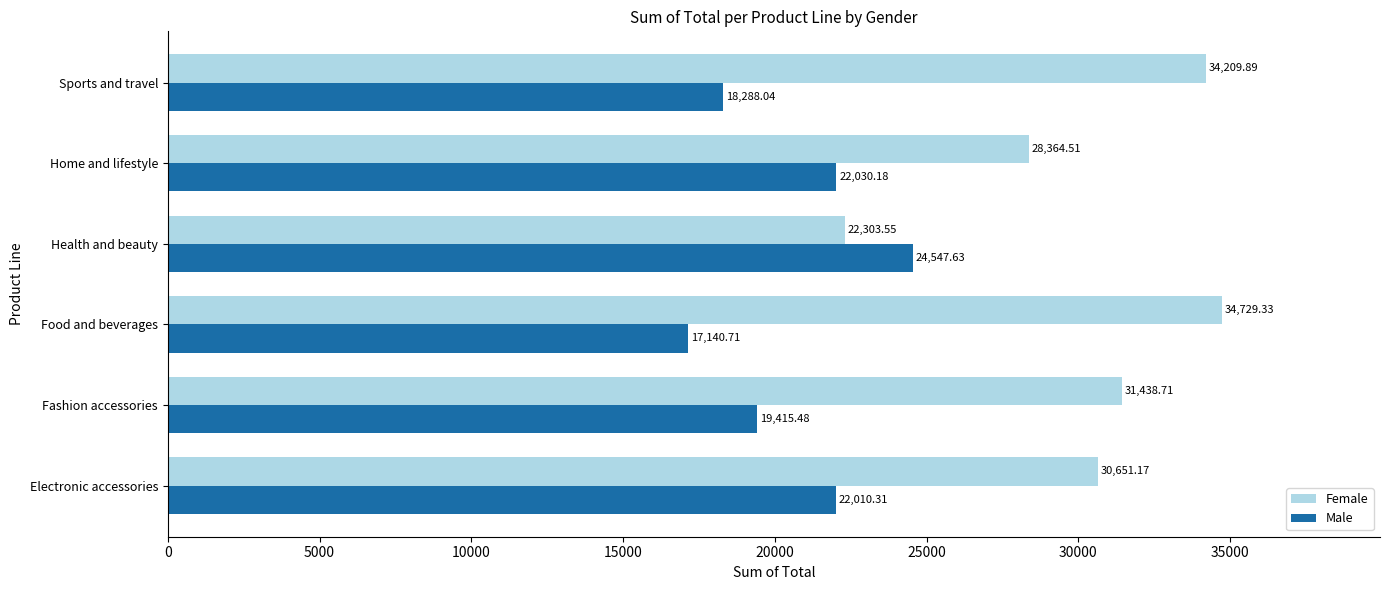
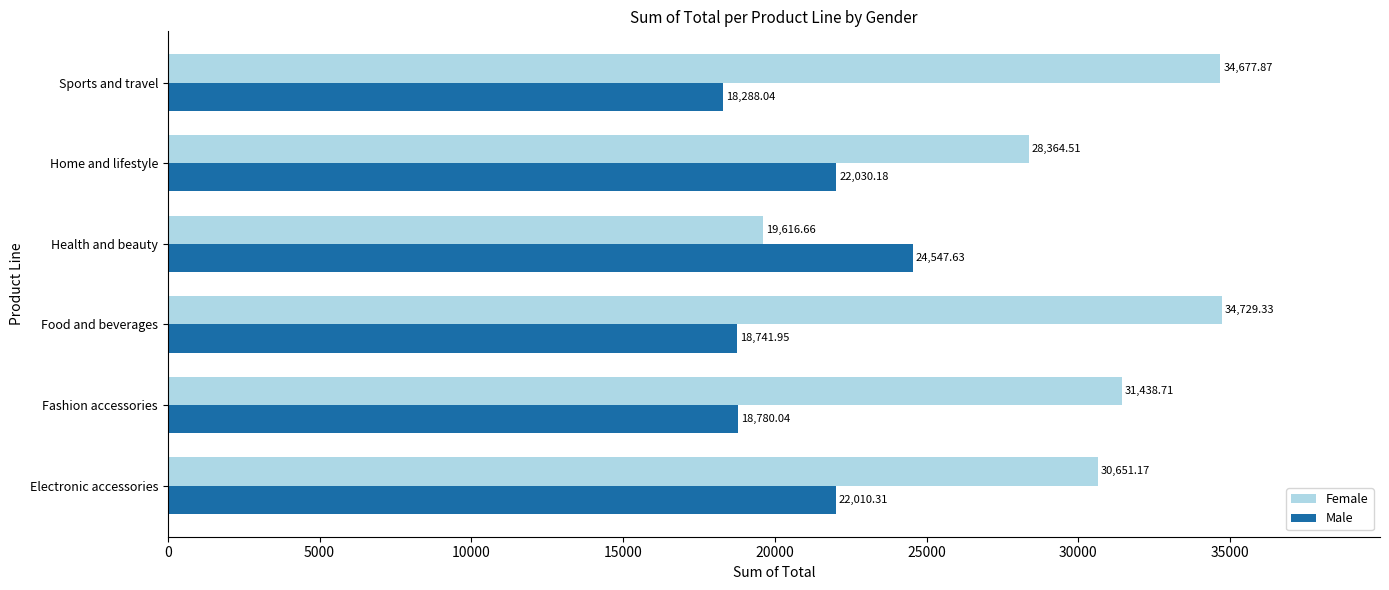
  {
    "Female": {
-     "Sports and travel": "34,209.89",
+     "Sports and travel": "34,677.87",
      "Home and lifestyle": "28,364.51",
-     "Health and beauty": "22,303.55",
+     "Health and beauty": "19,616.66",
      "Food and beverages": "34,729.33",
      "Fashion accessories": "31,438.71",
      "Electronic accessories": "30,651.17"
    },
    "Male": {
      "Sports and travel": "18,288.04",
      "Home and lifestyle": "22,030.18",
      "Health and beauty": "24,547.63",
-     "Food and beverages": "17,140.71",
-     "Fashion accessories": "19,415.48",
+     "Food and beverages": "18,741.95",
+     "Fashion accessories": "18,780.04",
      "Electronic accessories": "22,010.31"
    }
  }
